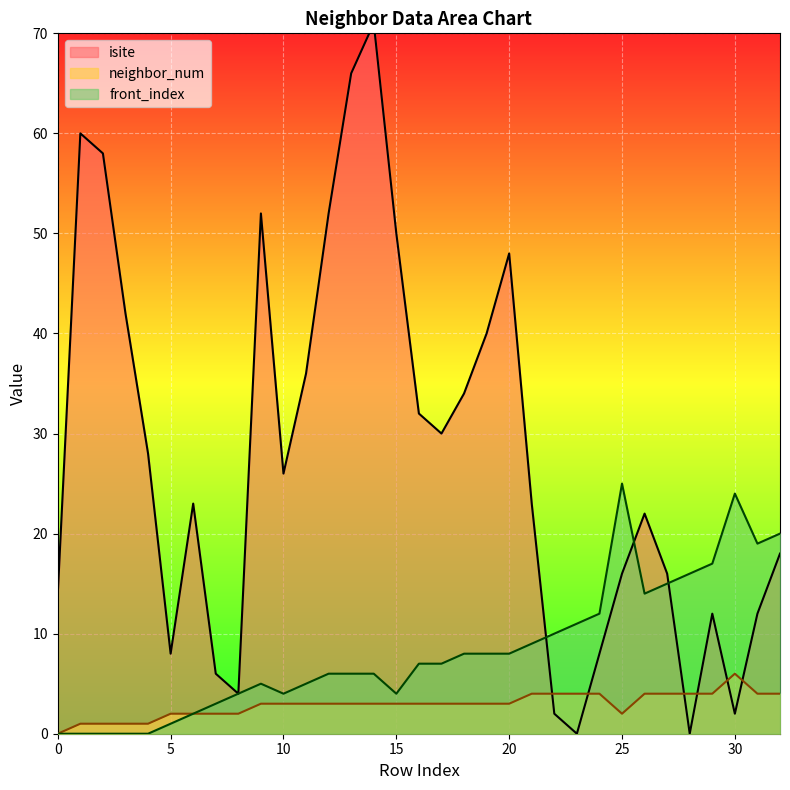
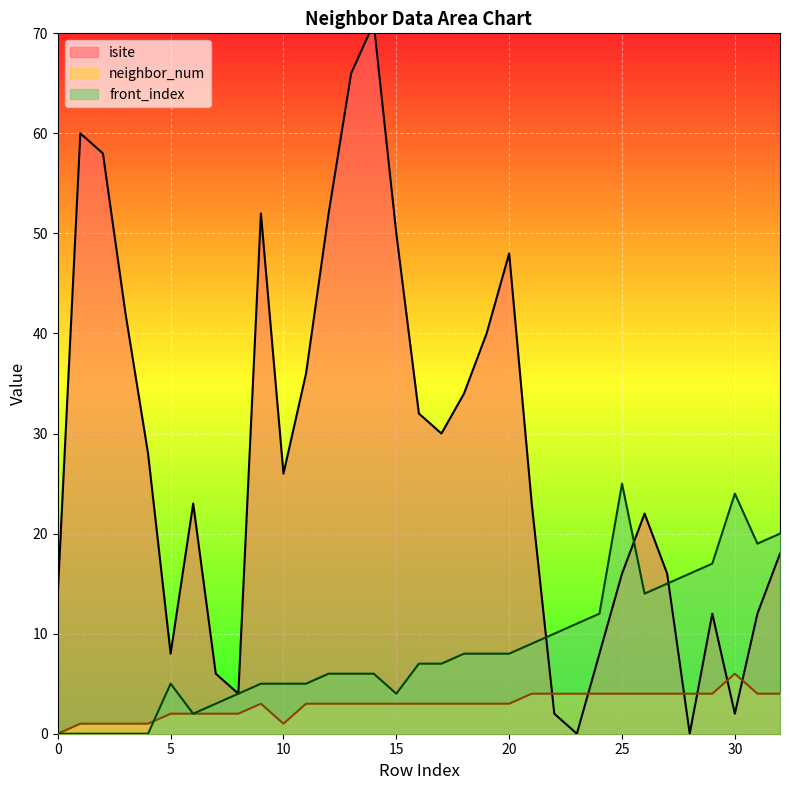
  {
    "isite": {
      "0": 14,
      "5": 8,
      "10": 26,
      "15": 50,
      "20": 48,
      "25": 16,
      "30": 2
    },
    "neighbor_num": {
      "5": 2,
-     "10": 3,
+     "10": 1,
      "15": 3,
      "20": 3,
-     "25": 2,
+     "25": 4,
      "30": 6
    },
    "front_index": {
-     "5": 1,
-     "10": 4,
+     "5": 5,
+     "10": 5,
      "15": 4,
      "20": 8,
      "25": 25,
      "30": 24
    }
  }
